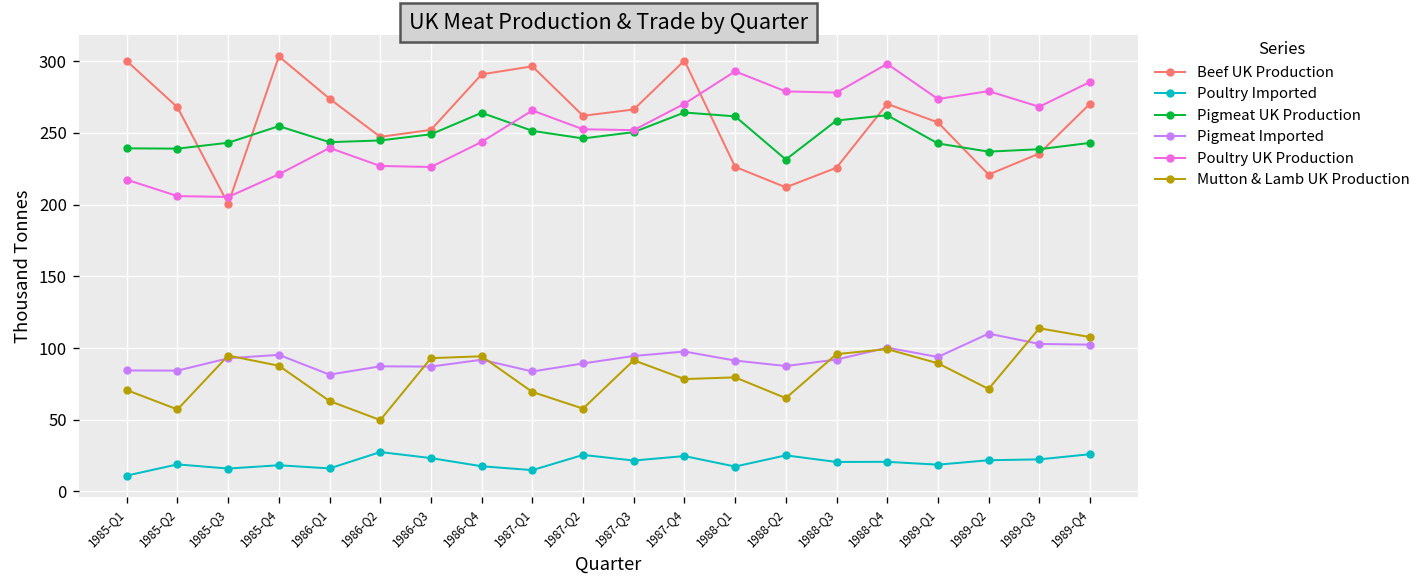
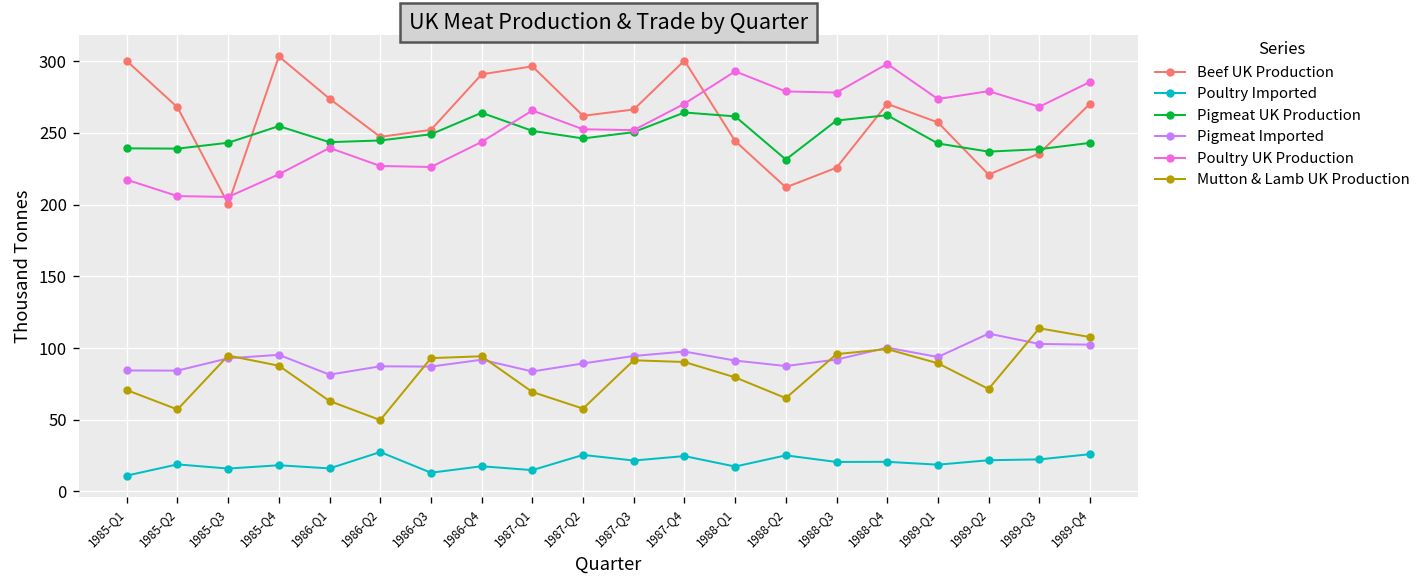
  {
    "Beef UK Production": {
      "1985-Q1": 300,
      "1985-Q2": 268,
      "1985-Q3": 201,
      "1985-Q4": 303,
      "1986-Q1": 274,
      "1986-Q2": 247,
      "1986-Q3": 252,
      "1986-Q4": 291,
      "1987-Q1": 297,
      "1987-Q2": 262,
      "1987-Q3": 266,
      "1987-Q4": 301,
-     "1988-Q1": 226,
+     "1988-Q1": 244,
      "1988-Q2": 212,
      "1988-Q3": 226,
      "1988-Q4": 270,
      "1989-Q1": 257,
      "1989-Q2": 221,
      "1989-Q3": 236,
      "1989-Q4": 270
    },
    "Poultry Imported": {
      "1985-Q1": 11,
      "1985-Q2": 19,
      "1985-Q3": 16,
      "1985-Q4": 18,
      "1986-Q1": 16,
      "1986-Q2": 28,
-     "1986-Q3": 23,
+     "1986-Q3": 13,
      "1986-Q4": 18,
      "1987-Q1": 15,
      "1987-Q2": 26,
      "1987-Q3": 22,
      "1987-Q4": 25,
      "1988-Q1": 17,
      "1988-Q2": 25,
      "1988-Q3": 21,
      "1988-Q4": 21,
      "1989-Q1": 19,
      "1989-Q2": 22,
      "1989-Q3": 22,
      "1989-Q4": 26
    },
    "Pigmeat UK Production": {
      "1985-Q1": 239,
      "1985-Q2": 239,
      "1985-Q3": 243,
      "1985-Q4": 255,
      "1986-Q1": 244,
      "1986-Q2": 245,
      "1986-Q3": 249,
      "1986-Q4": 264,
      "1987-Q1": 252,
      "1987-Q2": 246,
      "1987-Q4": 264,
      "1988-Q1": 262,
      "1988-Q2": 232,
      "1988-Q3": 259,
      "1988-Q4": 262,
      "1989-Q1": 243,
      "1989-Q2": 237,
      "1989-Q3": 239,
      "1989-Q4": 243
    },
    "Mutton & Lamb UK Production": {
      "1985-Q1": 71,
      "1985-Q2": 57,
      "1985-Q4": 88,
      "1986-Q1": 63,
      "1986-Q2": 50,
      "1986-Q3": 93,
      "1986-Q4": 94,
      "1987-Q1": 69,
      "1987-Q2": 58,
      "1987-Q3": 92,
-     "1987-Q4": 78,
+     "1987-Q4": 90,
      "1988-Q1": 80,
      "1988-Q2": 65,
      "1988-Q3": 96,
      "1989-Q1": 89,
      "1989-Q2": 72,
      "1989-Q3": 114,
      "1989-Q4": 108
    }
  }
